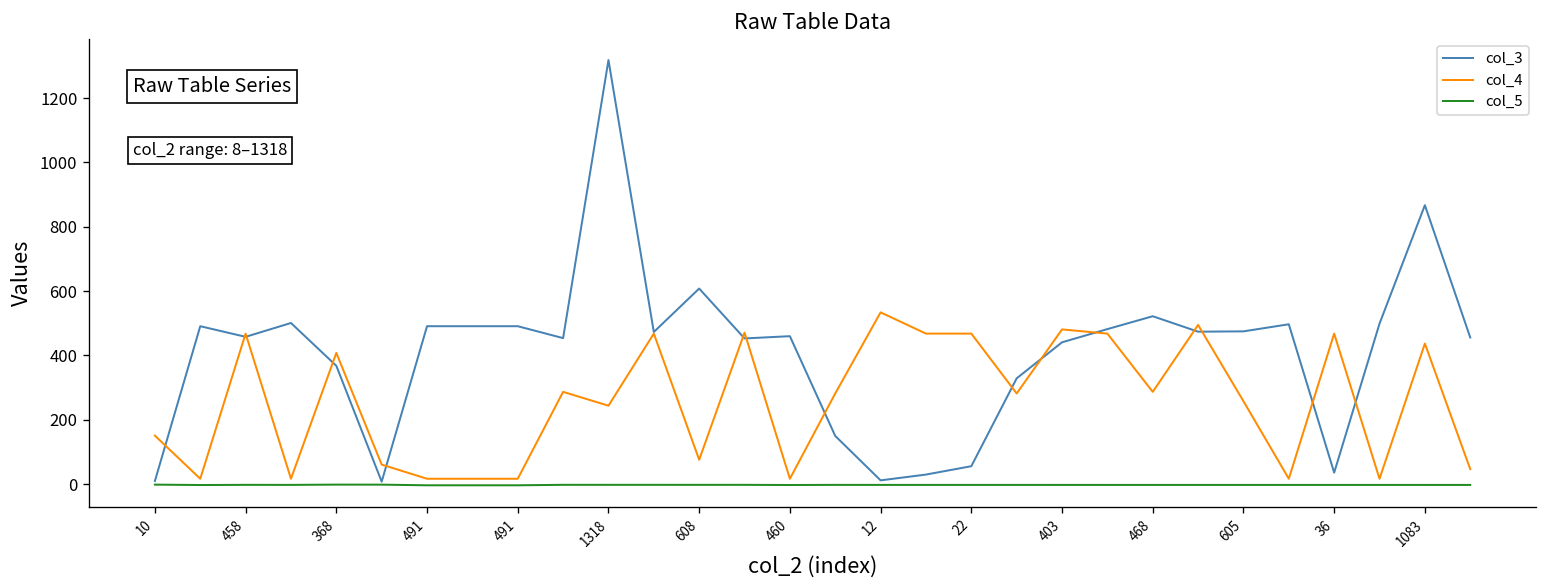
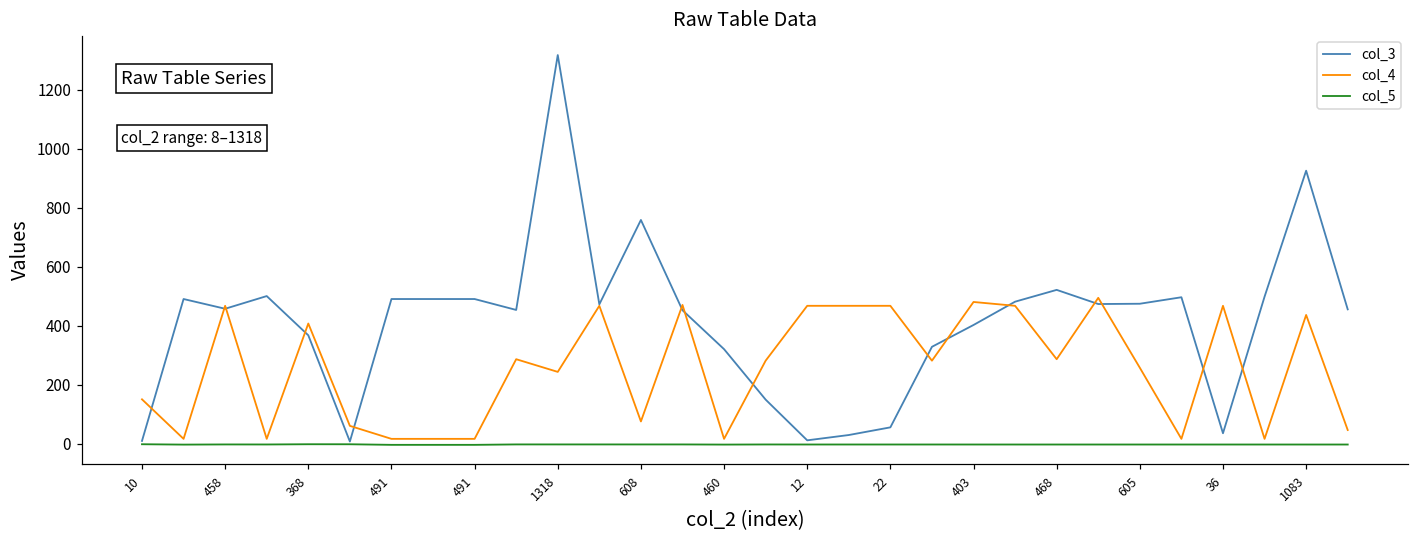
  {
    "col_3": {
      "10": 10,
      "458": 460,
      "368": 370,
      "1318": 1320,
-     "608": 610,
-     "460": 460,
+     "608": 760,
+     "460": 320,
      "12": 10,
      "22": 60,
-     "403": 440,
+     "403": 400,
      "468": 520,
      "605": 480,
      "36": 40,
-     "1083": 870
+     "1083": 930
    },
    "col_4": {
      "10": 150,
      "458": 470,
      "368": 410,
      "1318": 240,
      "608": 80,
      "460": 20,
-     "12": 530,
+     "12": 470,
      "22": 470,
      "403": 480,
      "468": 290,
      "605": 260,
      "36": 470,
      "1083": 440
    },
    "col_5": {
      "10": 0,
      "458": 0,
      "368": 0,
      "1318": 0,
      "608": 0,
      "460": 0,
      "12": 0,
      "22": 0,
      "403": 0,
      "468": 0,
      "605": 0,
      "36": 0,
      "1083": 0
    }
  }
